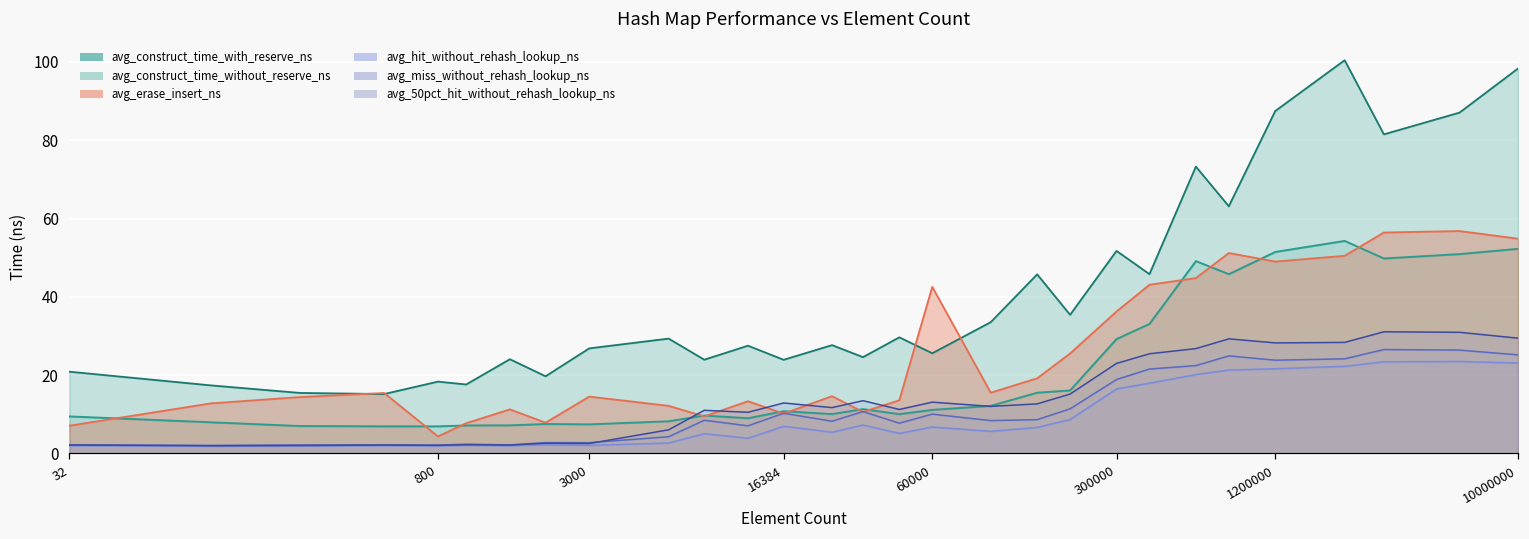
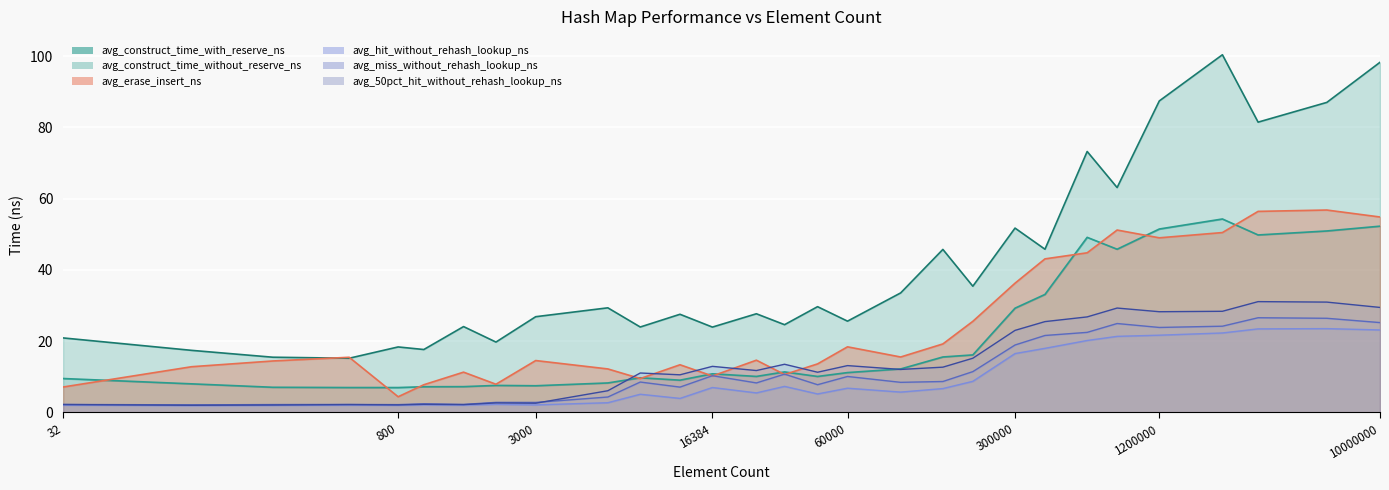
  {
    "avg_erase_insert_ns": {
      "32": 7,
      "800": 4,
      "3000": 15,
-     "60000": 43,
+     "60000": 18,
      "300000": 36,
      "1200000": 49,
      "10000000": 55
    }
  }
